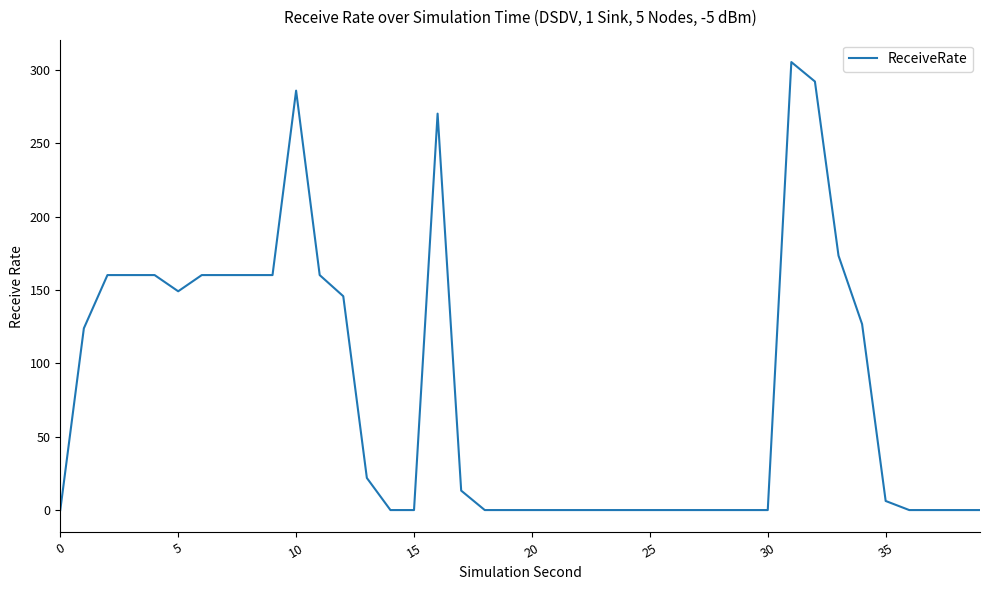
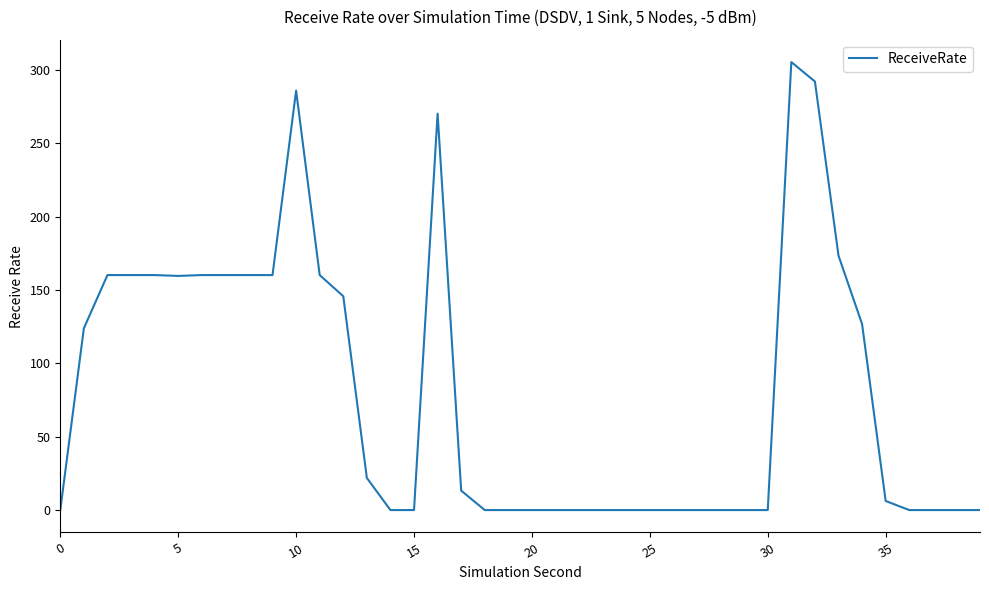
  {
    "0": 0,
-   "5": 149,
+   "5": 160,
    "10": 286,
    "15": 0,
    "20": 0,
    "25": 0,
    "30": 0,
    "35": 6
  }
